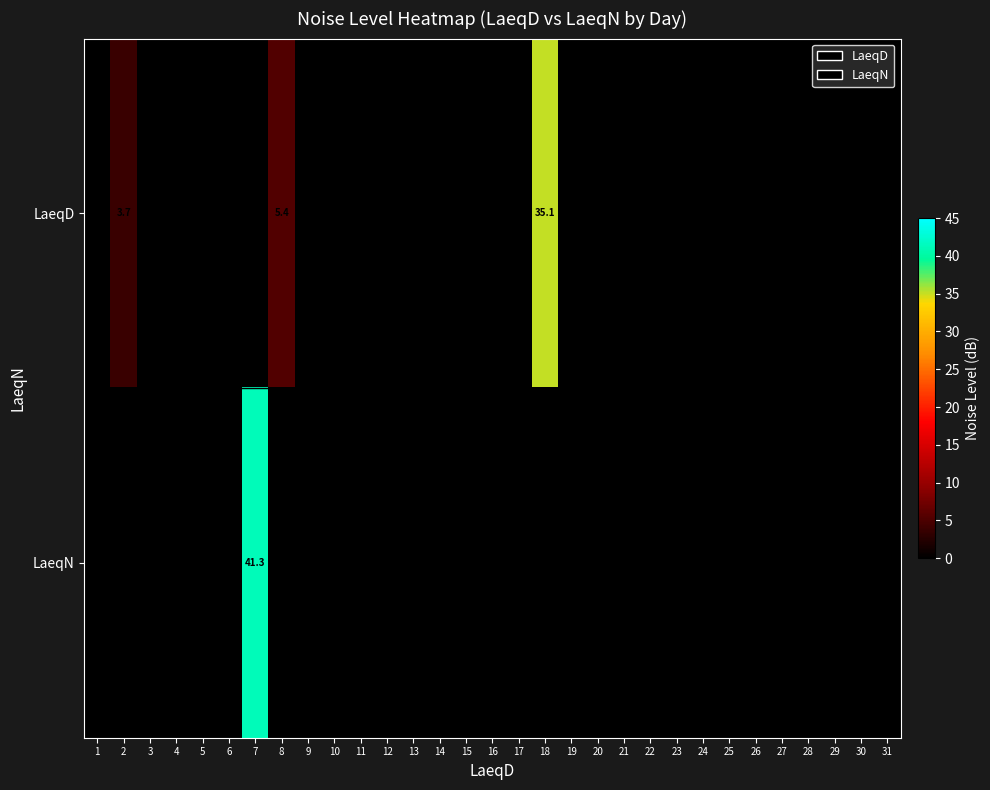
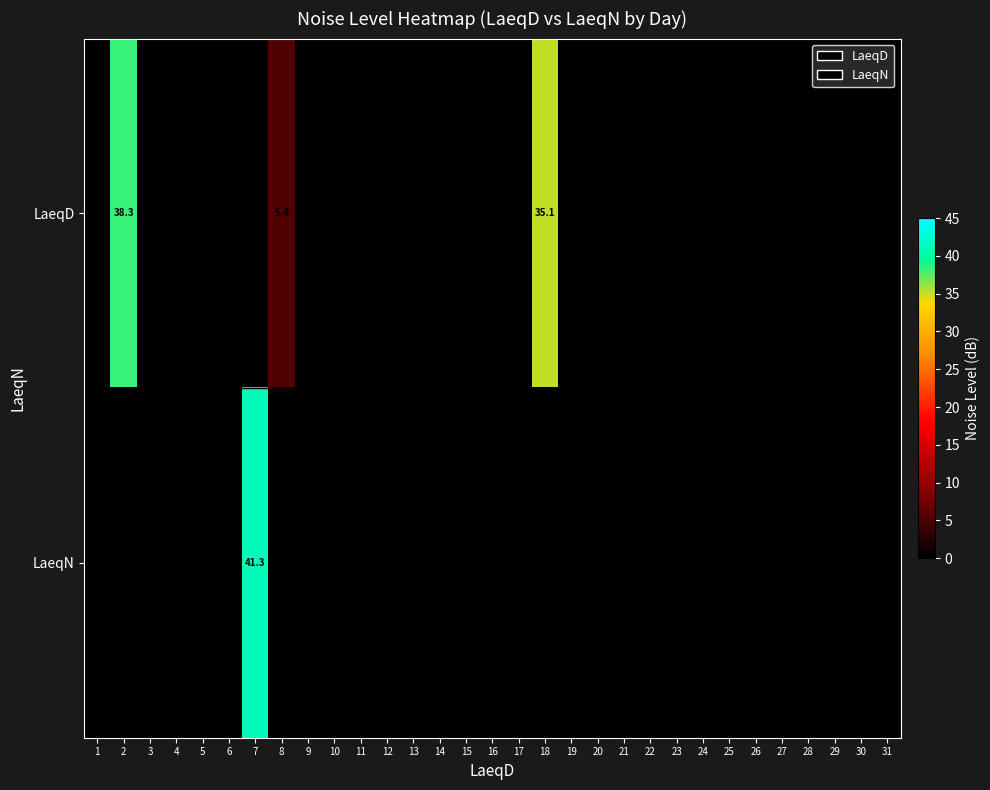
  {
    "LaeqD": {
-     "2": 3.7,
+     "2": 38.3,
      "8": 5.4,
      "18": 35.1
    },
    "LaeqN": {
      "7": 41.3
    }
  }
